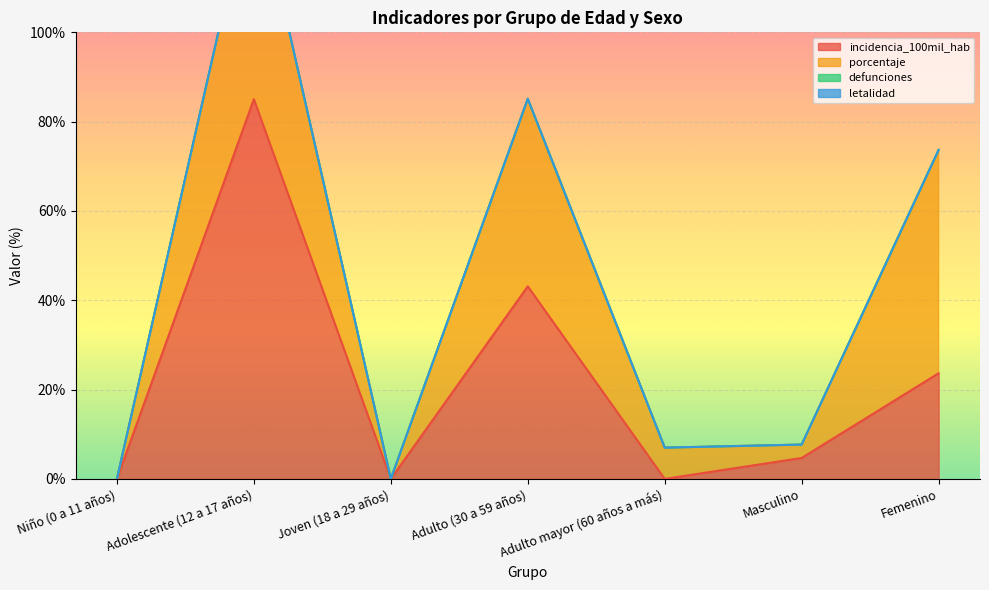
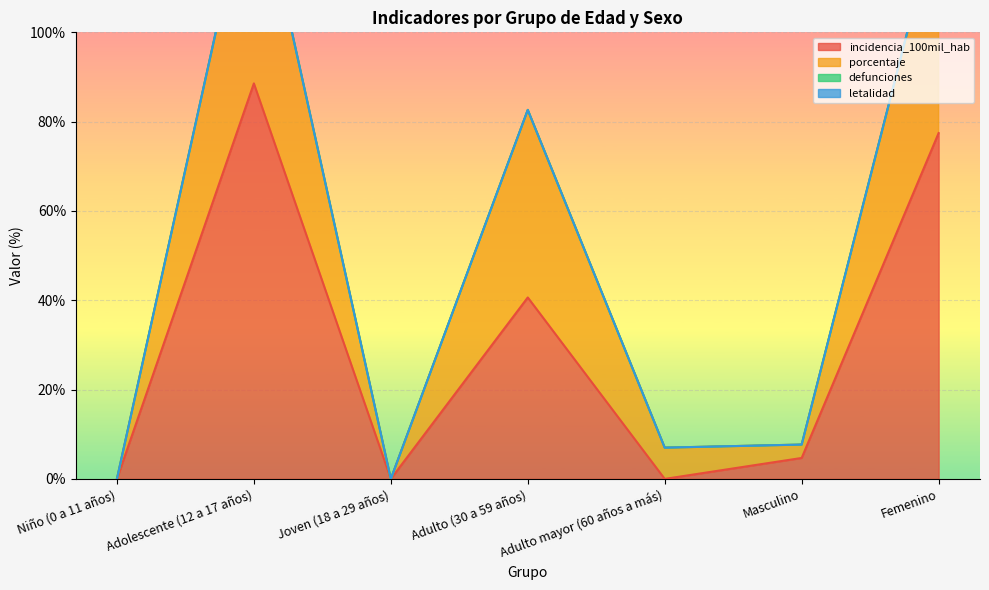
  {
    "incidencia_100mil_hab": {
-     "Adolescente (12 a 17 años)": "85%",
-     "Adulto (30 a 59 años)": "43%",
+     "Adolescente (12 a 17 años)": "89%",
+     "Adulto (30 a 59 años)": "41%",
      "Adulto mayor (60 años a más)": "0%",
      "Masculino": "5%",
-     "Femenino": "24%"
+     "Femenino": "77%"
    }
  }
